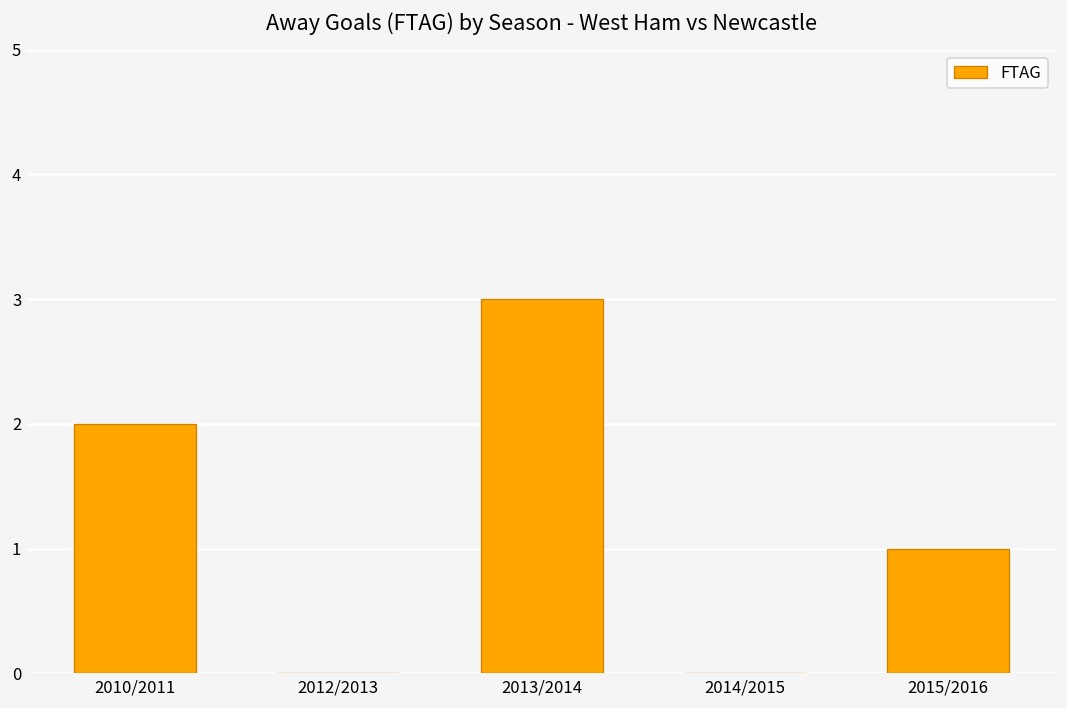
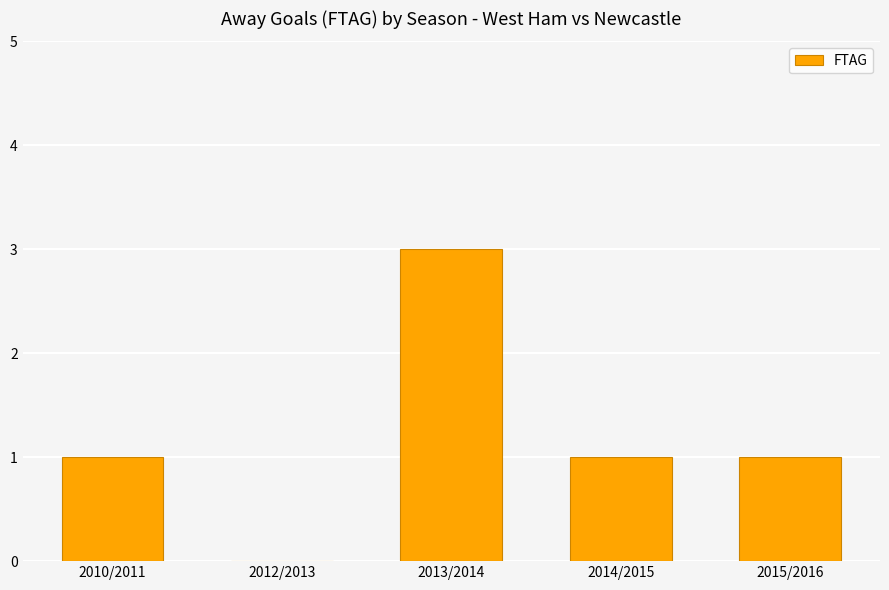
  {
-   "2010/2011": 2,
+   "2010/2011": 1,
    "2012/2013": 0,
    "2013/2014": 3,
-   "2014/2015": 0,
+   "2014/2015": 1,
    "2015/2016": 1
  }
